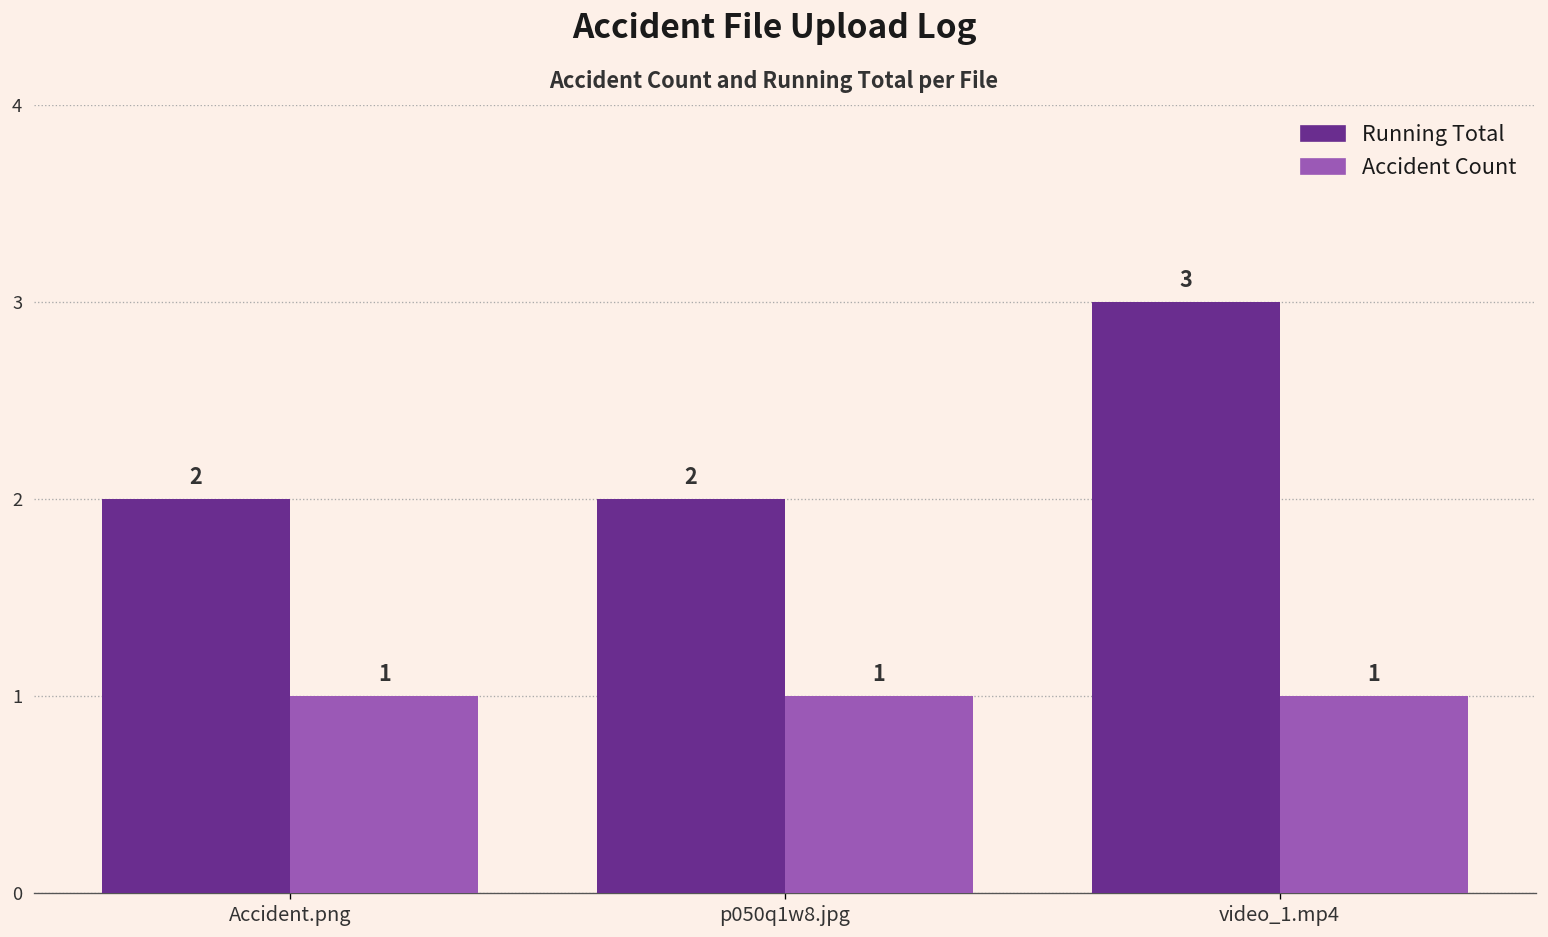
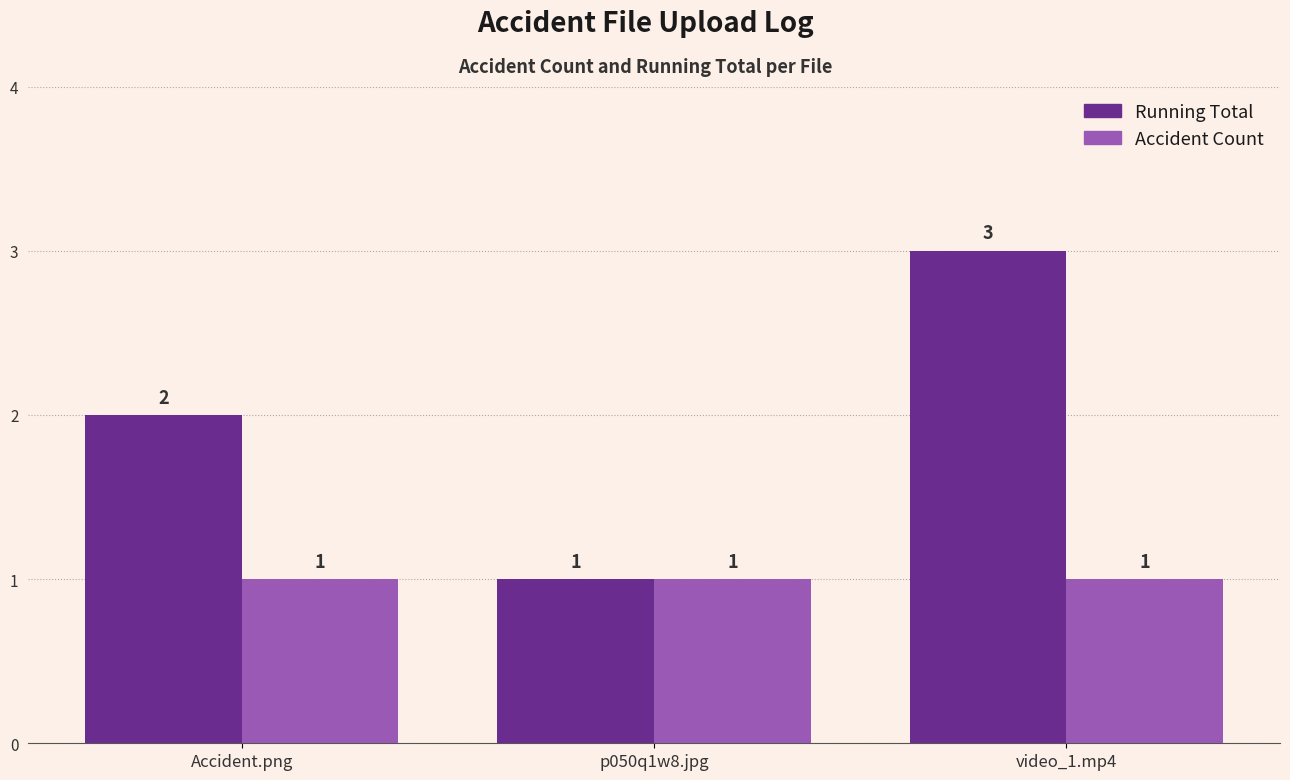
  {
    "Running Total": {
      "Accident.png": 2,
-     "p050q1w8.jpg": 2,
+     "p050q1w8.jpg": 1,
      "video_1.mp4": 3
    },
    "Accident Count": {
      "Accident.png": 1,
      "p050q1w8.jpg": 1,
      "video_1.mp4": 1
    }
  }
